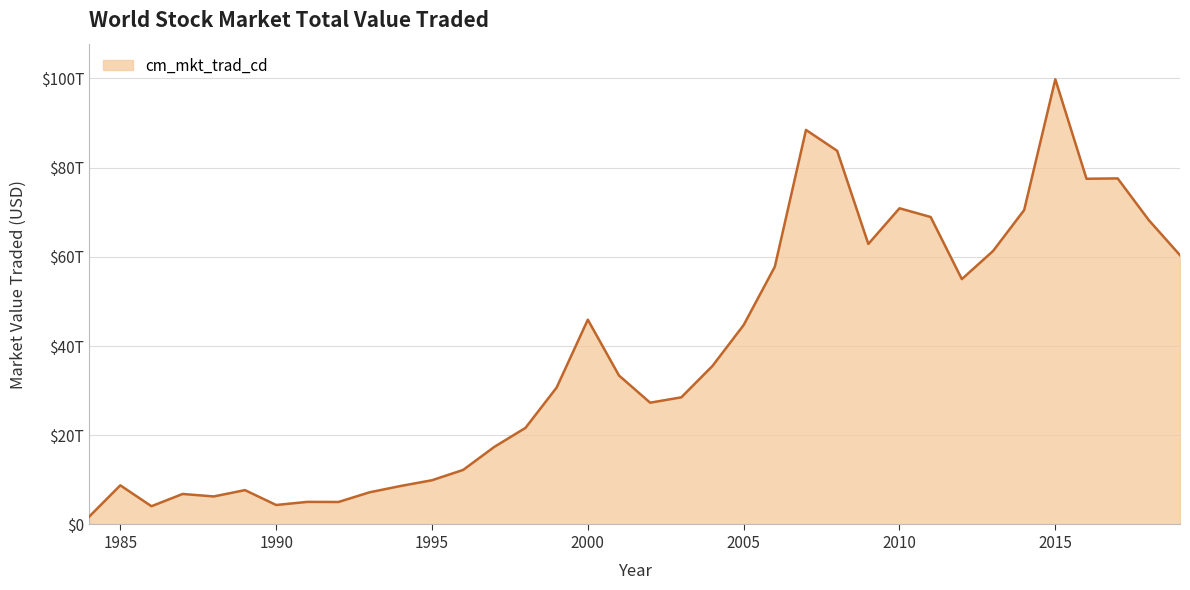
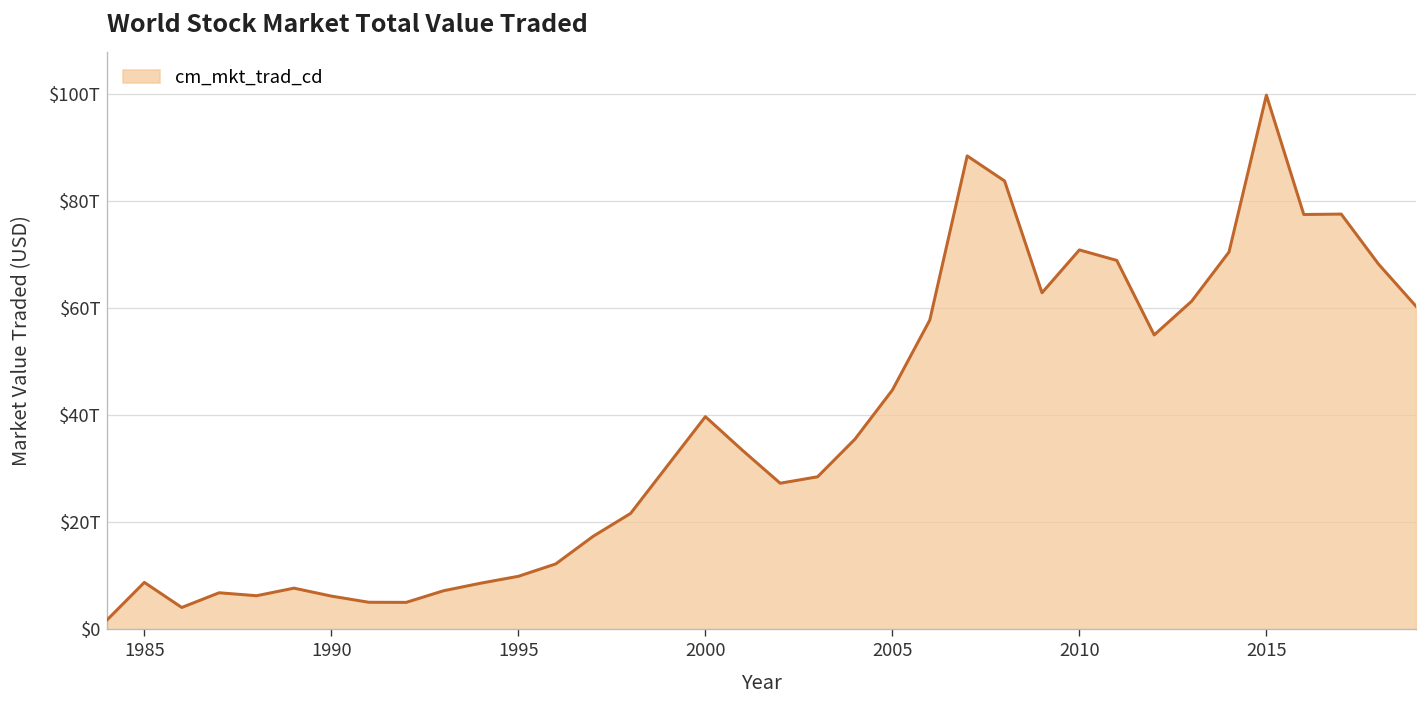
  {
    "1985": "$9T",
-   "1990": "$4T",
+   "1990": "$6T",
    "1995": "$10T",
-   "2000": "$46T",
+   "2000": "$40T",
    "2005": "$45T",
    "2010": "$71T",
    "2015": "$100T"
  }
